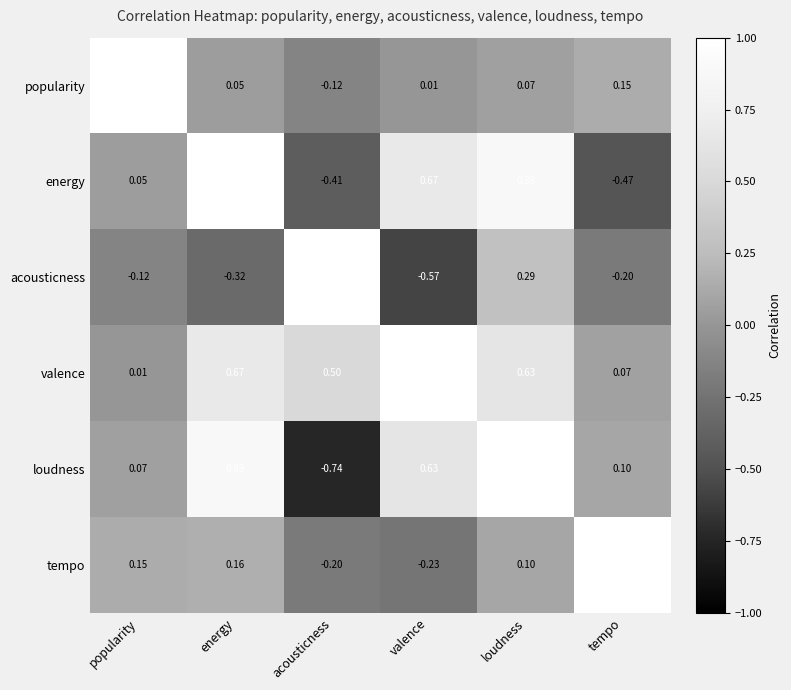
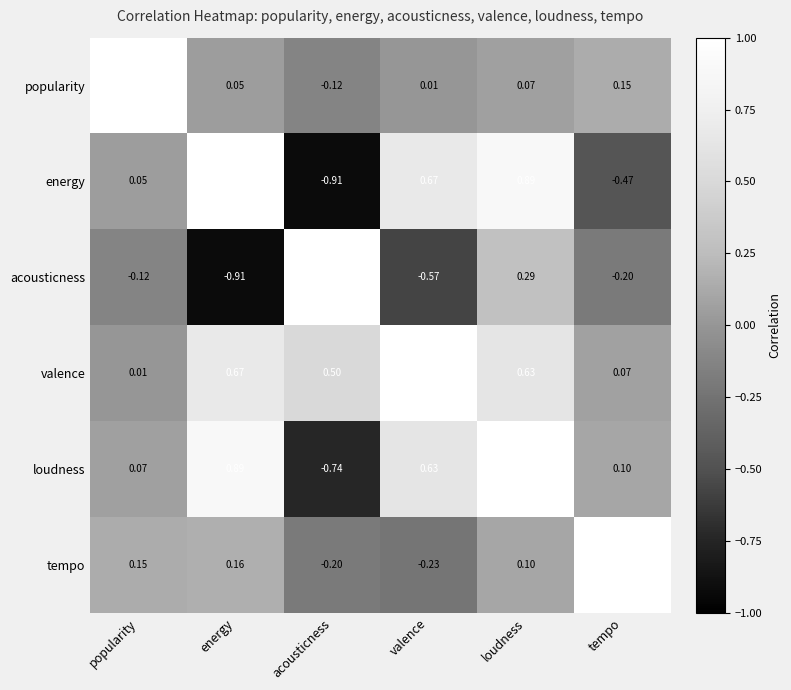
  {
    "popularity": {
      "energy": 0.05,
      "acousticness": -0.12,
      "valence": 0.01,
      "loudness": 0.07,
      "tempo": 0.15
    },
    "energy": {
      "popularity": 0.05,
-     "acousticness": -0.41,
+     "acousticness": -0.91,
      "tempo": -0.47
    },
    "acousticness": {
      "popularity": -0.12,
-     "energy": -0.32,
+     "energy": -0.91,
      "valence": -0.57,
      "loudness": 0.29,
      "tempo": -0.20
    },
    "valence": {
      "popularity": 0.01,
      "tempo": 0.07
    },
    "loudness": {
      "popularity": 0.07,
      "acousticness": -0.74,
      "tempo": 0.10
    },
    "tempo": {
      "popularity": 0.15,
      "energy": 0.16,
      "acousticness": -0.20,
      "valence": -0.23,
      "loudness": 0.10
    }
  }
